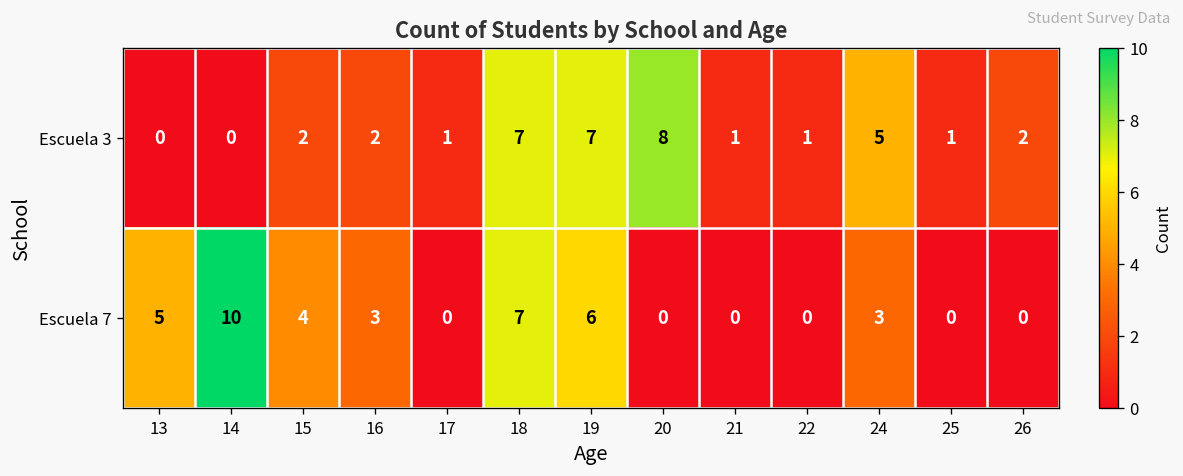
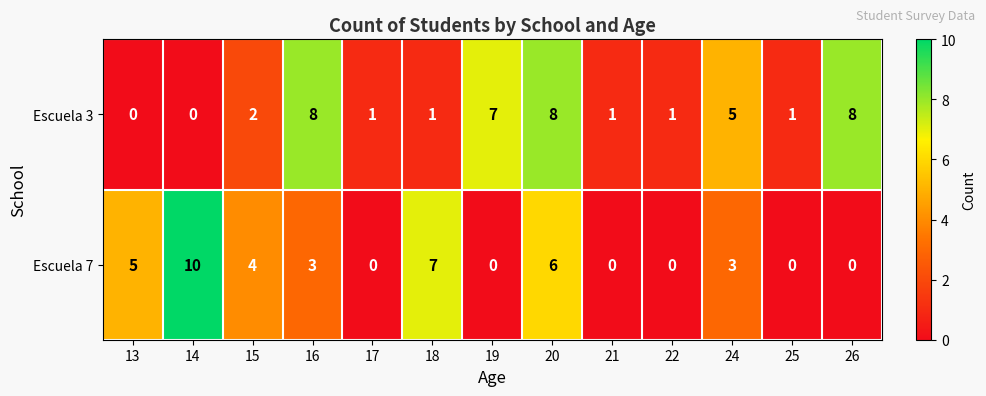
  {
    "Escuela 3": {
      "13": 0,
      "14": 0,
      "15": 2,
-     "16": 2,
+     "16": 8,
      "17": 1,
-     "18": 7,
+     "18": 1,
      "19": 7,
      "20": 8,
      "21": 1,
      "22": 1,
      "24": 5,
      "25": 1,
-     "26": 2
+     "26": 8
    },
    "Escuela 7": {
      "13": 5,
      "14": 10,
      "15": 4,
      "16": 3,
      "17": 0,
      "18": 7,
-     "19": 6,
-     "20": 0,
+     "19": 0,
+     "20": 6,
      "21": 0,
      "22": 0,
      "24": 3,
      "25": 0,
      "26": 0
    }
  }
